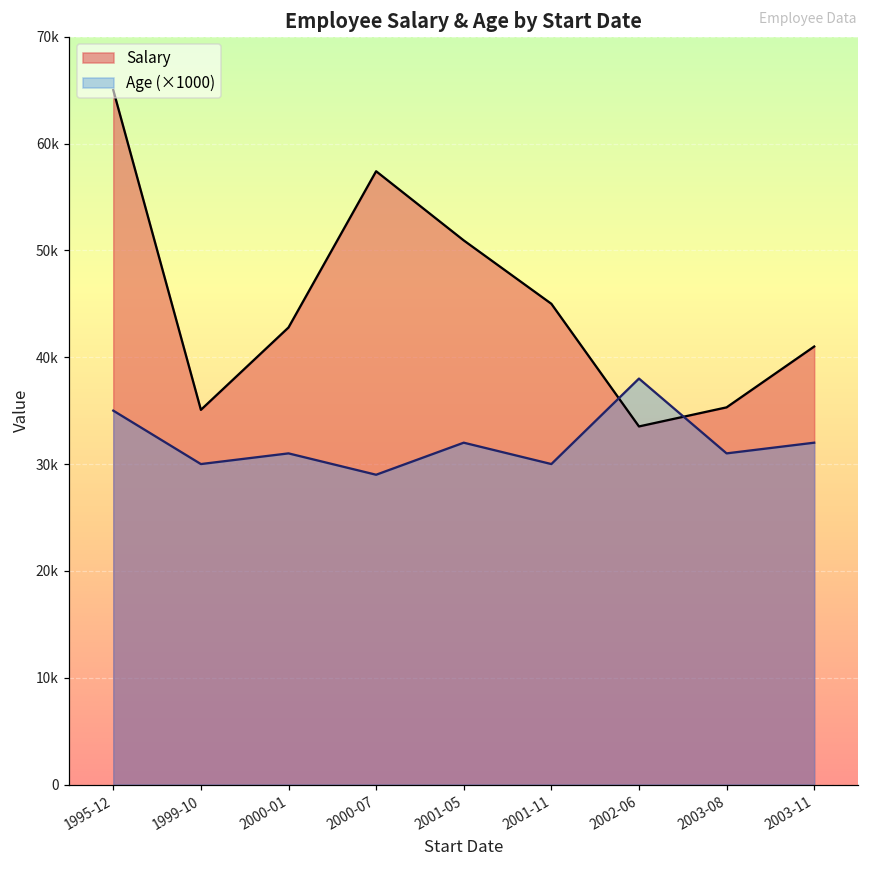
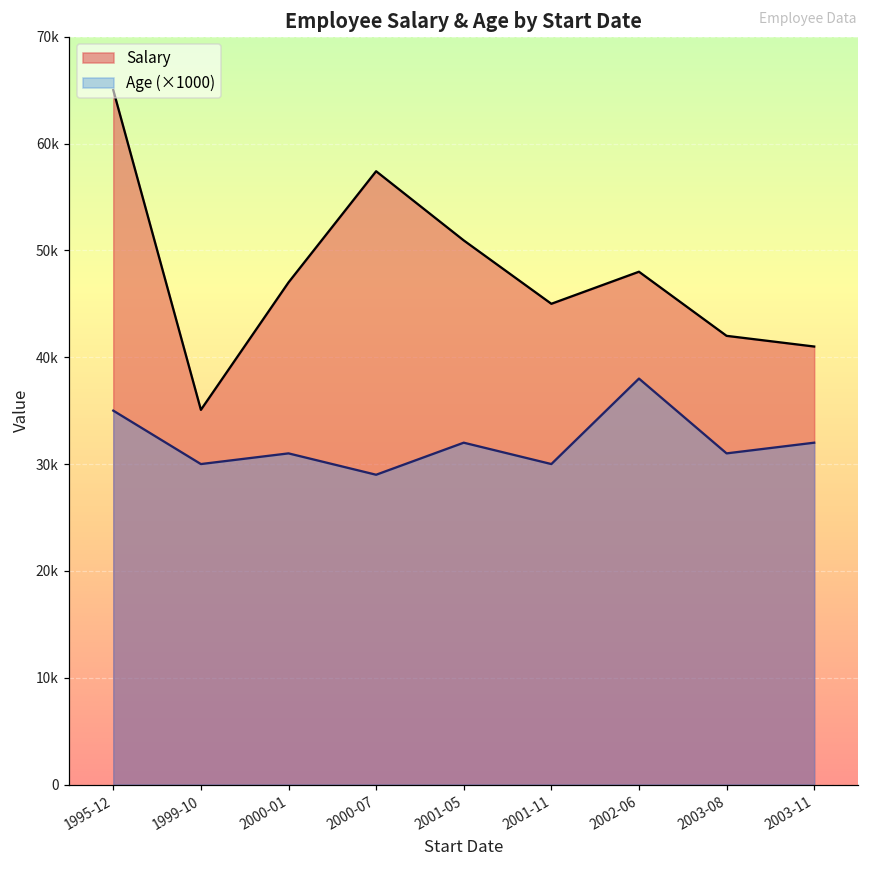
  {
    "Salary": {
      "1999-10": 35000,
-     "2000-01": 43000,
+     "2000-01": 47000,
      "2000-07": 57000,
      "2001-05": 51000,
      "2001-11": 45000,
-     "2002-06": 34000,
-     "2003-08": 35000,
+     "2002-06": 48000,
+     "2003-08": 42000,
      "2003-11": 41000
    },
    "Age (×1000)": {
      "1995-12": 35000,
      "1999-10": 30000,
      "2000-01": 31000,
      "2000-07": 29000,
      "2001-05": 32000,
      "2001-11": 30000,
      "2002-06": 38000,
      "2003-08": 31000,
      "2003-11": 32000
    }
  }
